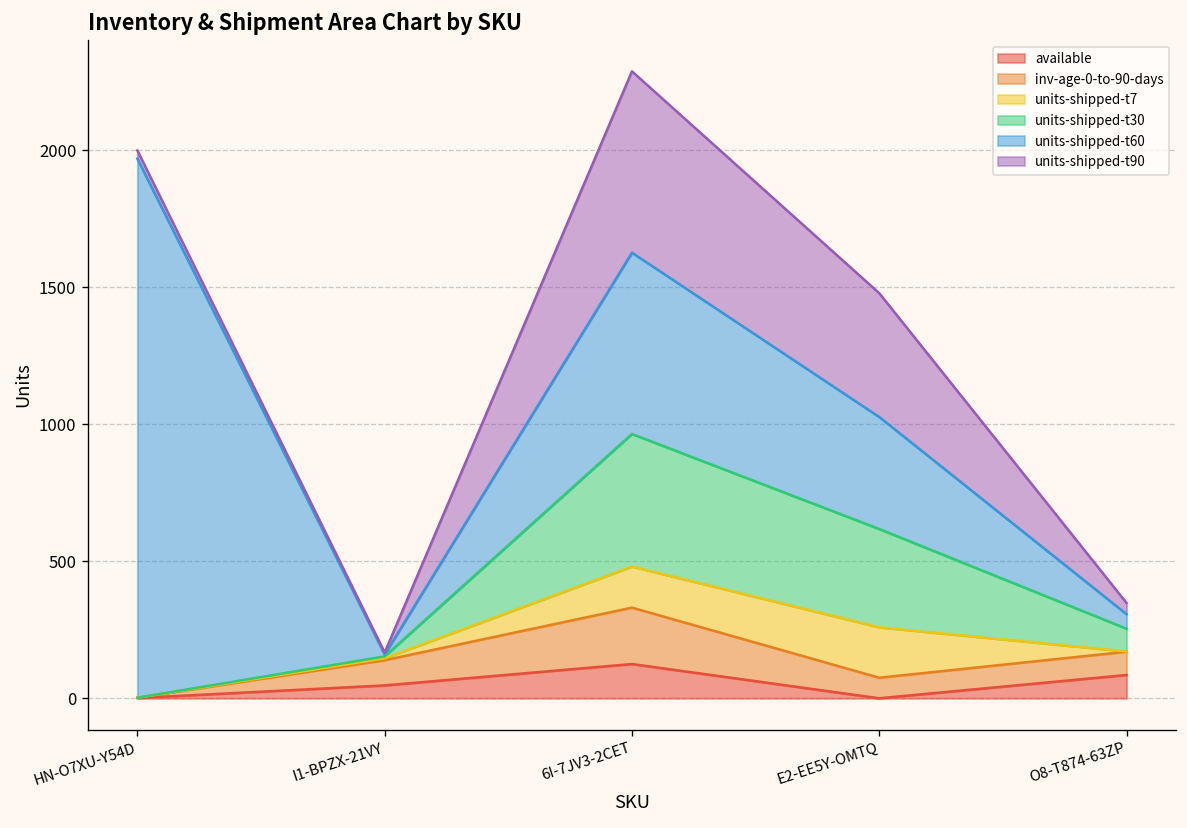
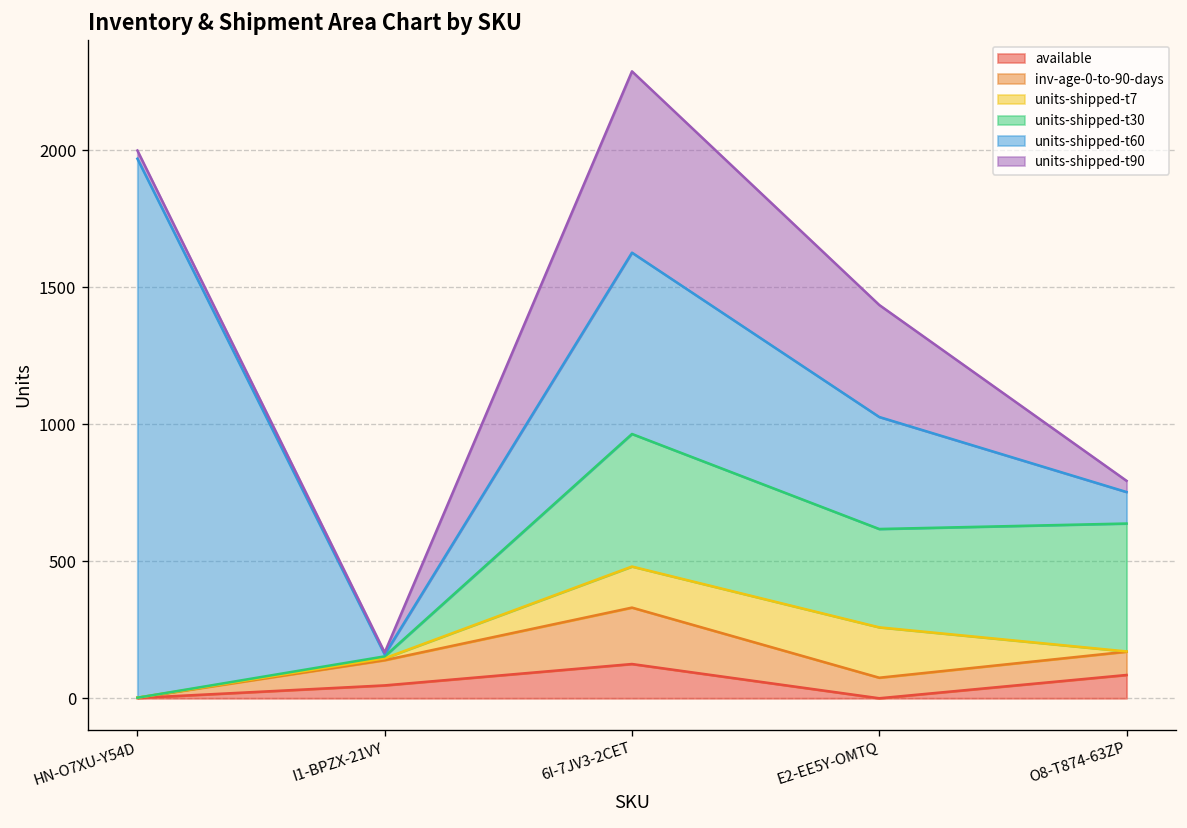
  {
    "units-shipped-t30": {
      "6I-7JV3-2CET": 480,
      "E2-EE5Y-OMTQ": 360,
-     "O8-T874-63ZP": 80
+     "O8-T874-63ZP": 470
    },
    "units-shipped-t60": {
      "HN-O7XU-Y54D": 1970,
      "6I-7JV3-2CET": 660,
      "E2-EE5Y-OMTQ": 410,
-     "O8-T874-63ZP": 50
+     "O8-T874-63ZP": 120
    },
    "units-shipped-t90": {
      "HN-O7XU-Y54D": 30,
      "6I-7JV3-2CET": 660,
-     "E2-EE5Y-OMTQ": 450,
+     "E2-EE5Y-OMTQ": 410,
      "O8-T874-63ZP": 40
    }
  }
